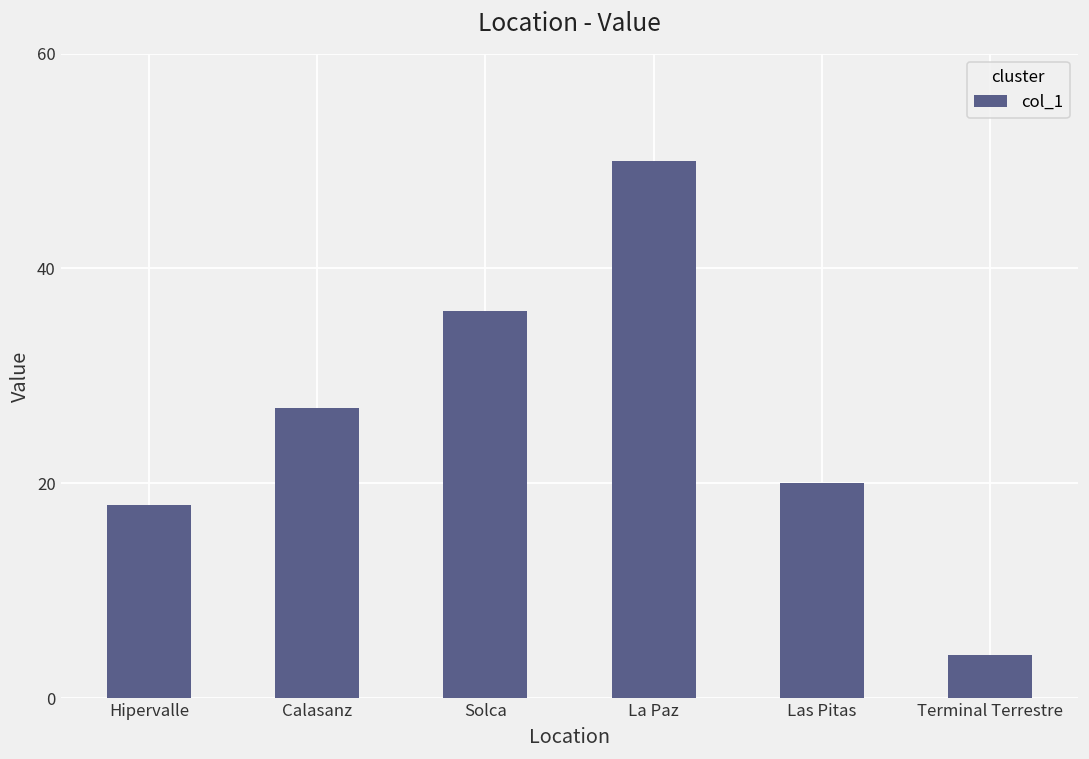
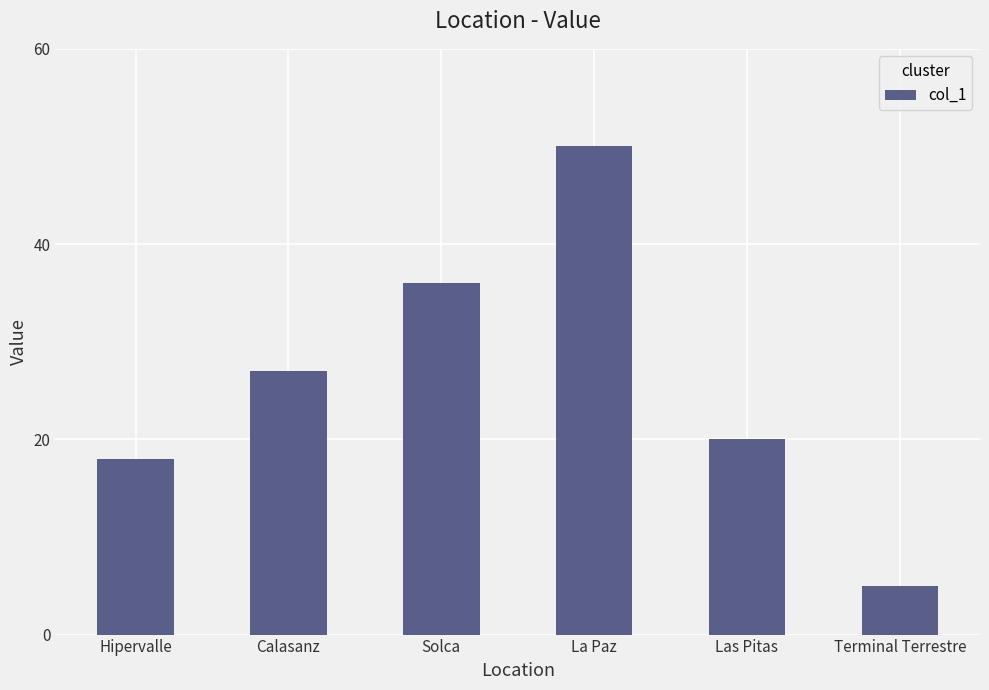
  {
    "Hipervalle": 18,
    "Calasanz": 27,
    "Solca": 36,
    "La Paz": 50,
    "Las Pitas": 20,
-   "Terminal Terrestre": 4
+   "Terminal Terrestre": 5
  }
